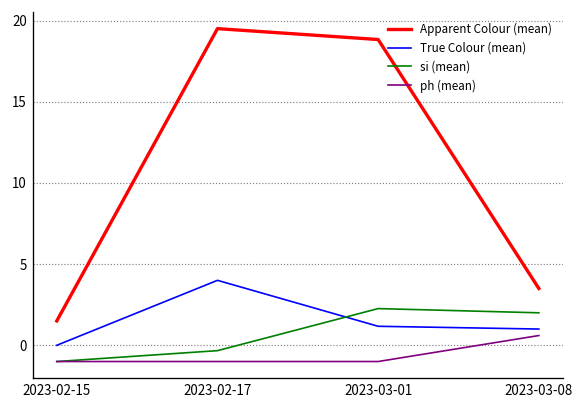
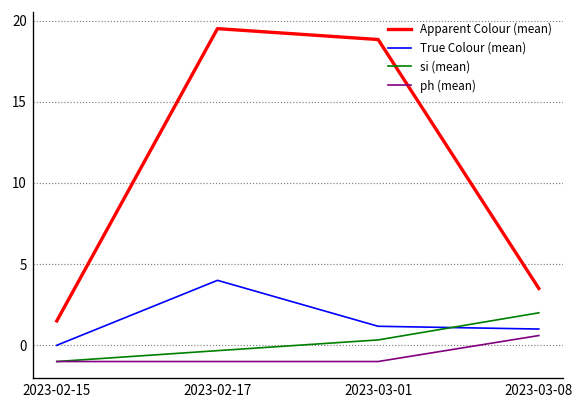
  {
    "Apparent Colour (mean)": {
      "2023-02-15": 1.5,
      "2023-02-17": 19.5,
      "2023-03-01": 18.8,
      "2023-03-08": 3.5
    },
    "True Colour (mean)": {
      "2023-02-15": 0.0,
      "2023-02-17": 4.0,
      "2023-03-01": 1.2,
      "2023-03-08": 1.0
    },
    "si (mean)": {
      "2023-02-17": -0.3,
-     "2023-03-01": 2.3,
+     "2023-03-01": 0.3,
      "2023-03-08": 2.0
    },
    "ph (mean)": {
      "2023-02-17": -1.0,
      "2023-03-01": -1.0,
      "2023-03-08": 0.6
    }
  }
